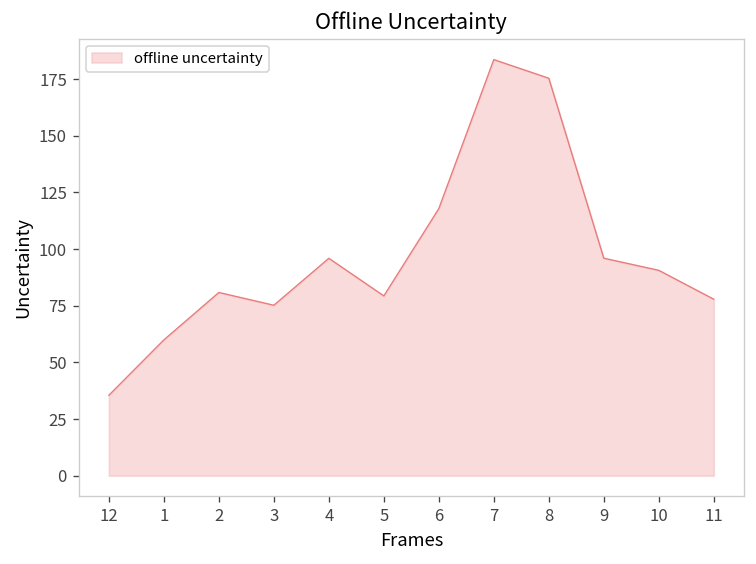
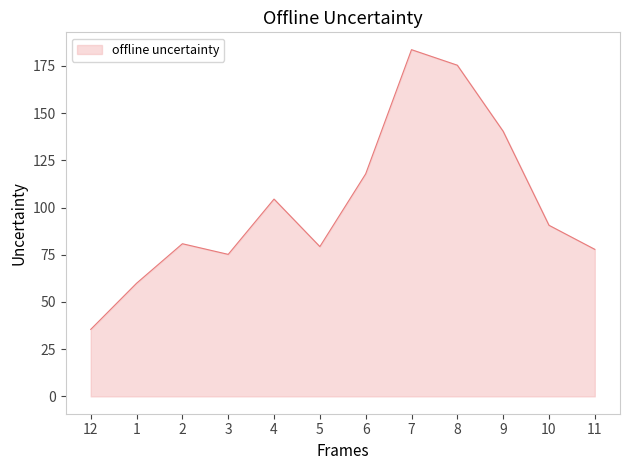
  {
    "12": 35,
    "1": 60,
    "2": 81,
    "3": 75,
-   "4": 96,
+   "4": 105,
    "5": 79,
    "6": 118,
    "7": 184,
    "8": 175,
-   "9": 96,
+   "9": 140,
    "10": 91,
    "11": 78
  }
